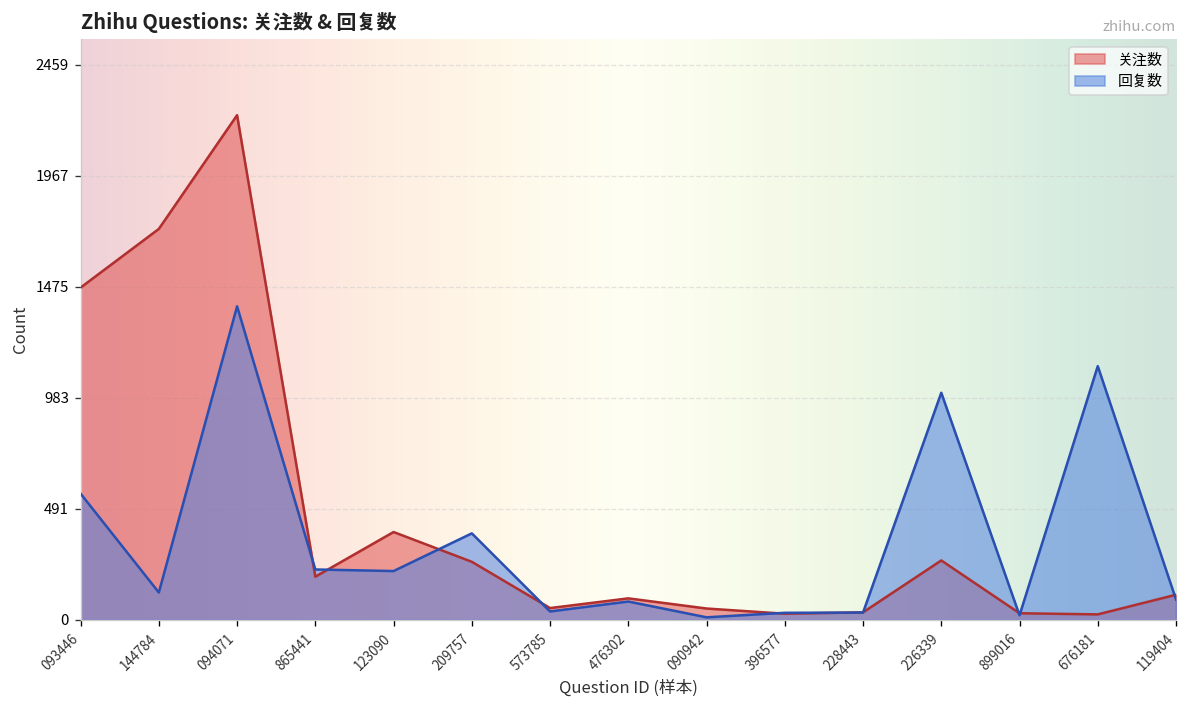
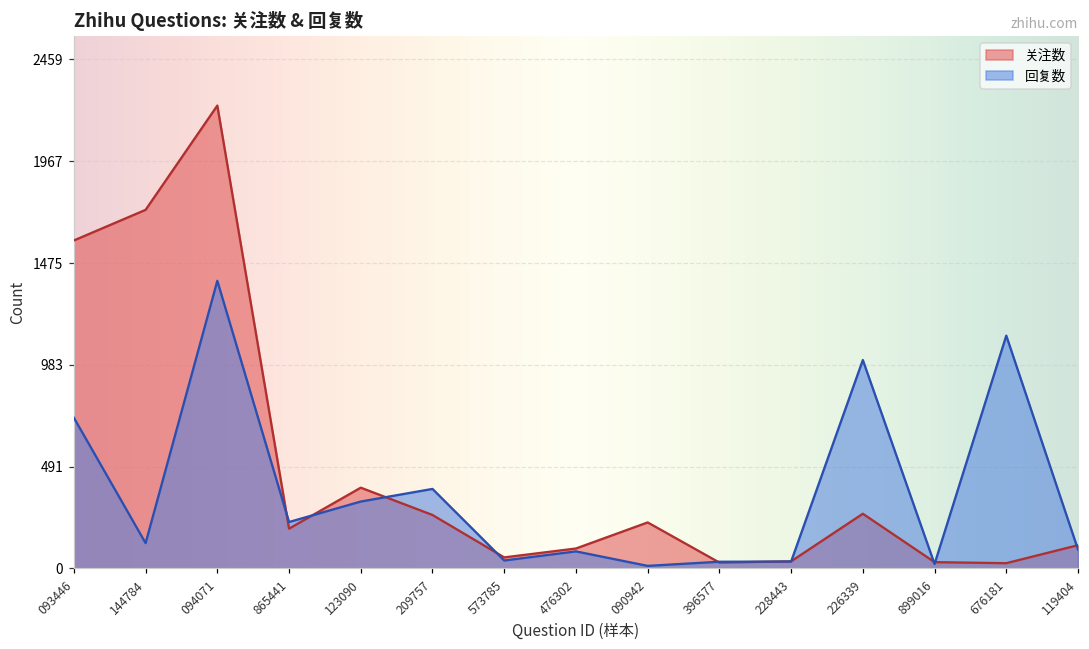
  {
    "关注数": {
-     "093446": 1470,
+     "093446": 1580,
      "144784": 1730,
      "094071": 2240,
      "865441": 190,
      "123090": 390,
      "209757": 260,
      "573785": 50,
      "476302": 100,
-     "090942": 50,
+     "090942": 220,
      "226339": 260,
      "676181": 20,
      "119404": 110
    },
    "回复数": {
-     "093446": 560,
+     "093446": 730,
      "144784": 120,
      "094071": 1390,
      "865441": 220,
-     "123090": 220,
+     "123090": 320,
      "209757": 380,
      "573785": 40,
      "476302": 80,
      "090942": 10,
      "226339": 1010,
      "676181": 1120,
      "119404": 90
    }
  }
